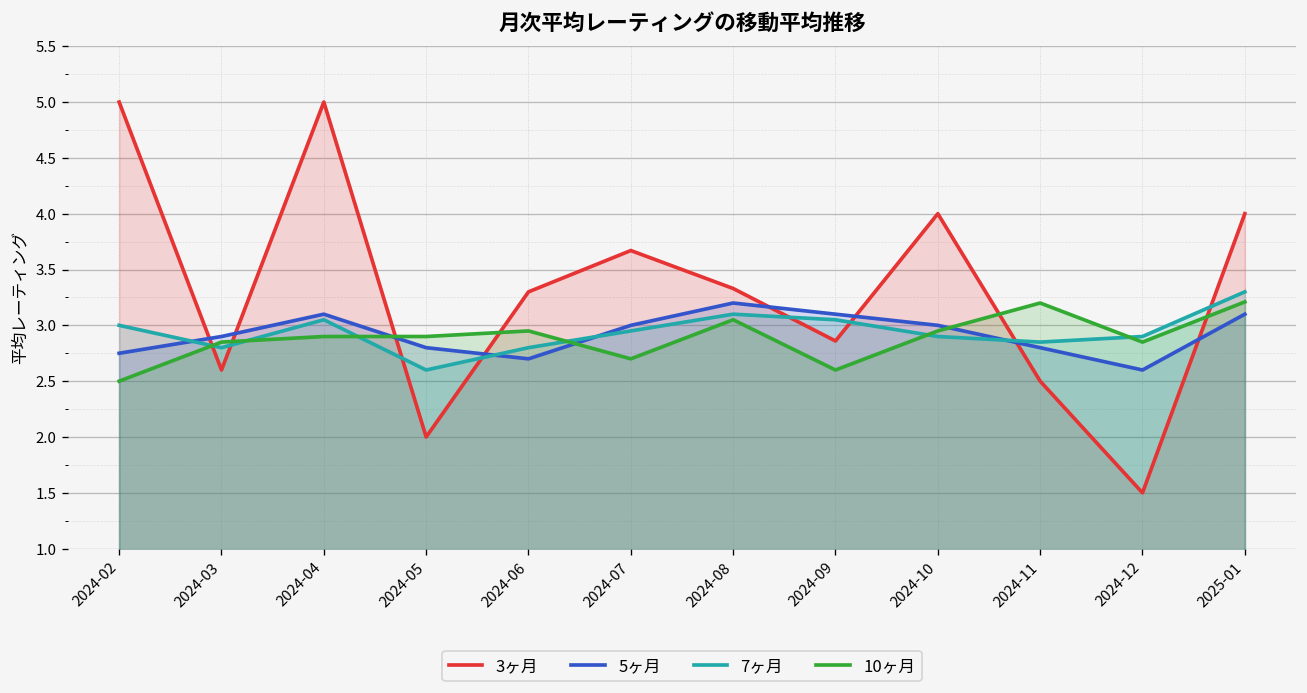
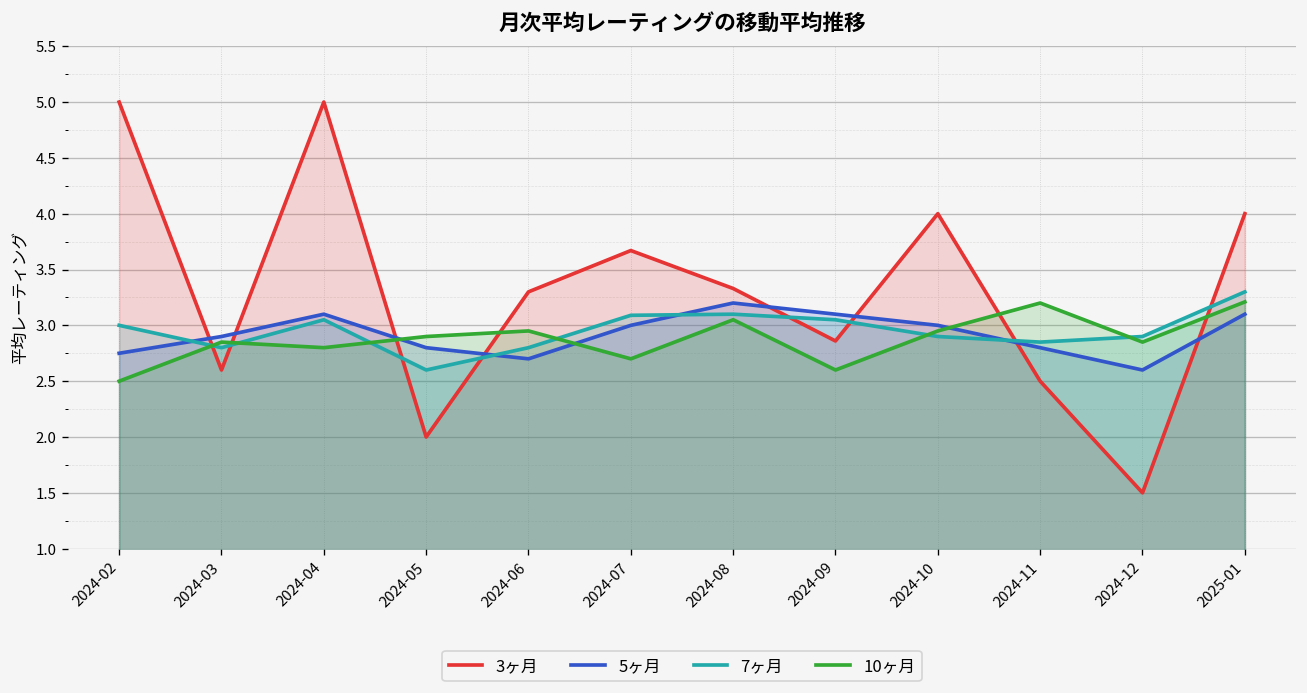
  {
    "3ヶ月": {
      "2024-02": 5.0,
      "2024-03": 2.6,
      "2024-04": 5.0,
      "2024-05": 2.0,
      "2024-06": 3.3,
      "2024-07": 3.7,
      "2024-08": 3.3,
      "2024-09": 2.9,
      "2024-10": 4.0,
      "2024-11": 2.5,
      "2024-12": 1.5,
      "2025-01": 4.0
    },
    "5ヶ月": {
      "2024-02": 2.8,
      "2024-03": 2.9,
      "2024-04": 3.1,
      "2024-05": 2.8,
      "2024-06": 2.7,
      "2024-07": 3.0,
      "2024-08": 3.2,
      "2024-09": 3.1,
      "2024-10": 3.0,
      "2024-11": 2.8,
      "2024-12": 2.6,
      "2025-01": 3.1
    },
    "7ヶ月": {
      "2024-02": 3.0,
      "2024-03": 2.8,
      "2024-04": 3.1,
      "2024-05": 2.6,
      "2024-06": 2.8,
-     "2024-07": 3.0,
+     "2024-07": 3.1,
      "2024-08": 3.1,
      "2024-09": 3.1,
      "2024-10": 2.9,
      "2024-11": 2.9,
      "2024-12": 2.9,
      "2025-01": 3.3
    },
    "10ヶ月": {
      "2024-02": 2.5,
      "2024-03": 2.9,
-     "2024-04": 2.9,
+     "2024-04": 2.8,
      "2024-05": 2.9,
      "2024-06": 3.0,
      "2024-07": 2.7,
      "2024-08": 3.1,
      "2024-09": 2.6,
      "2024-10": 3.0,
      "2024-11": 3.2,
      "2024-12": 2.9,
      "2025-01": 3.2
    }
  }
